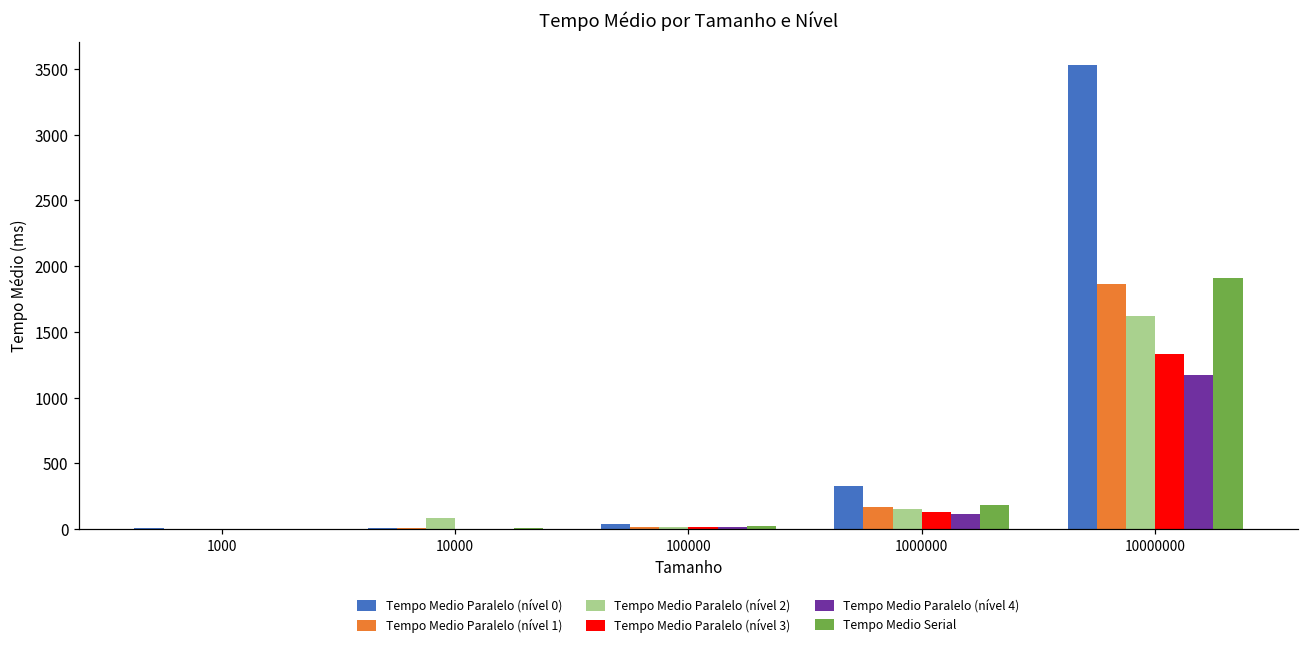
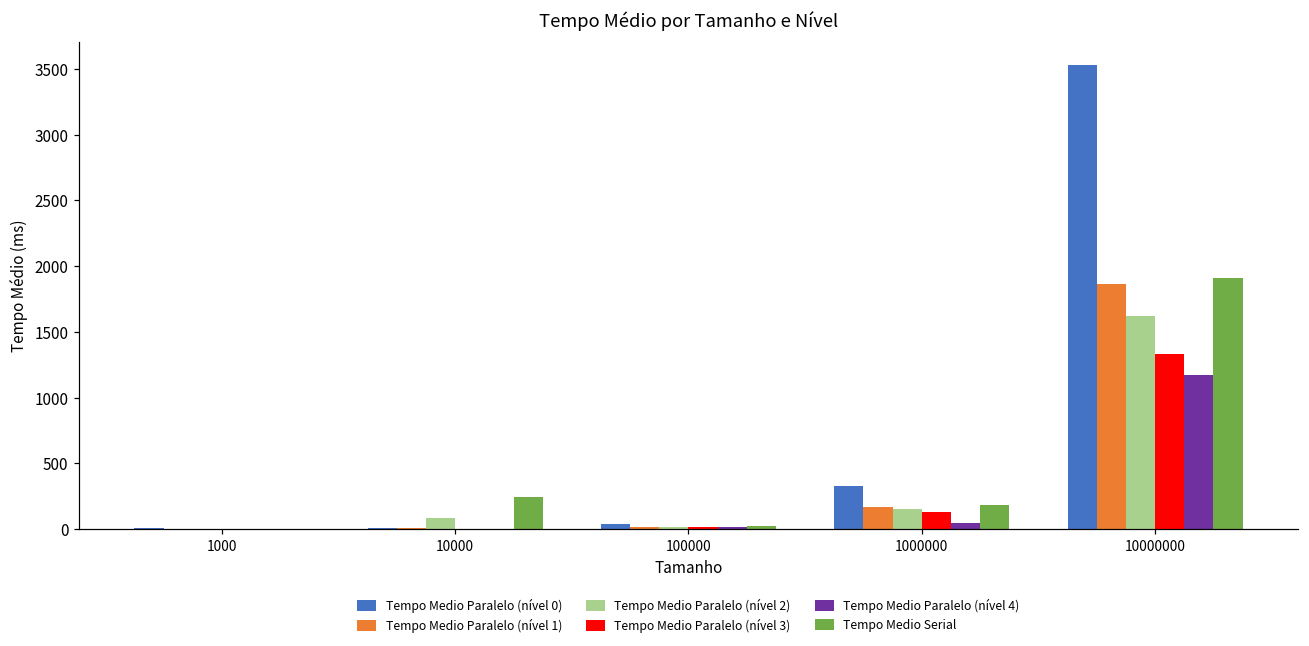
  {
    "Tempo Medio Paralelo (nível 0)": {
      "100000": 40,
      "1000000": 330,
      "10000000": 3530
    },
    "Tempo Medio Paralelo (nível 1)": {
      "1000000": 170,
      "10000000": 1860
    },
    "Tempo Medio Paralelo (nível 2)": {
      "10000": 80,
      "1000000": 150,
      "10000000": 1620
    },
    "Tempo Medio Paralelo (nível 3)": {
      "1000000": 130,
      "10000000": 1330
    },
    "Tempo Medio Paralelo (nível 4)": {
-     "1000000": 110,
+     "1000000": 40,
      "10000000": 1170
    },
    "Tempo Medio Serial": {
-     "10000": 0,
+     "10000": 240,
      "100000": 20,
      "1000000": 180,
      "10000000": 1910
    }
  }
